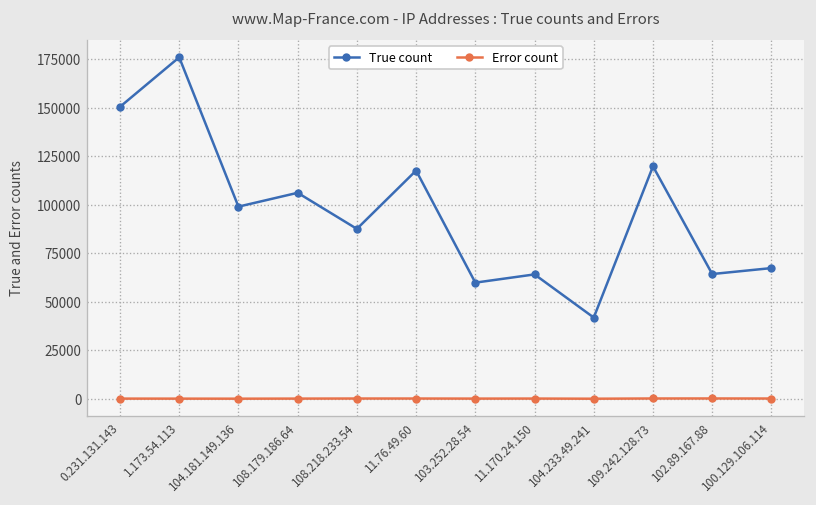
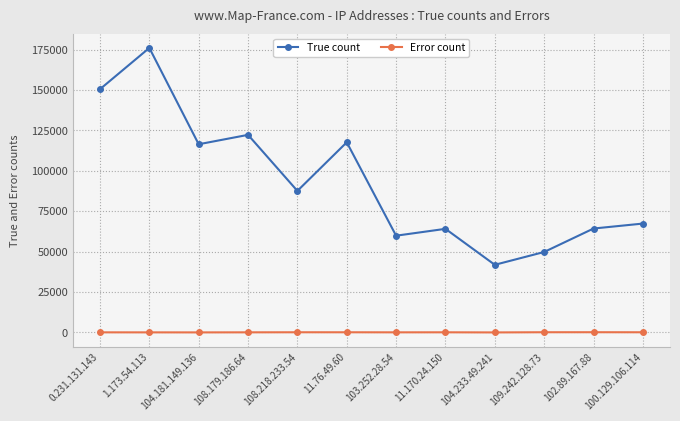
  {
    "True count": {
      "0.231.131.143": 151000,
      "1.173.54.113": 176000,
-     "104.181.149.136": 99000,
-     "108.179.186.64": 106000,
+     "104.181.149.136": 116000,
+     "108.179.186.64": 122000,
      "108.218.233.54": 88000,
      "11.76.49.60": 118000,
      "103.252.28.54": 60000,
      "11.170.24.150": 64000,
      "104.233.49.241": 42000,
-     "109.242.128.73": 120000,
+     "109.242.128.73": 50000,
      "102.89.167.88": 64000,
      "100.129.106.114": 67000
    },
    "Error count": {
      "0.231.131.143": 0,
      "1.173.54.113": 0,
      "104.181.149.136": 0,
      "108.179.186.64": 0,
      "108.218.233.54": 0,
      "11.76.49.60": 0,
      "103.252.28.54": 0,
      "11.170.24.150": 0,
      "104.233.49.241": 0,
      "109.242.128.73": 0,
      "102.89.167.88": 0,
      "100.129.106.114": 0
    }
  }
